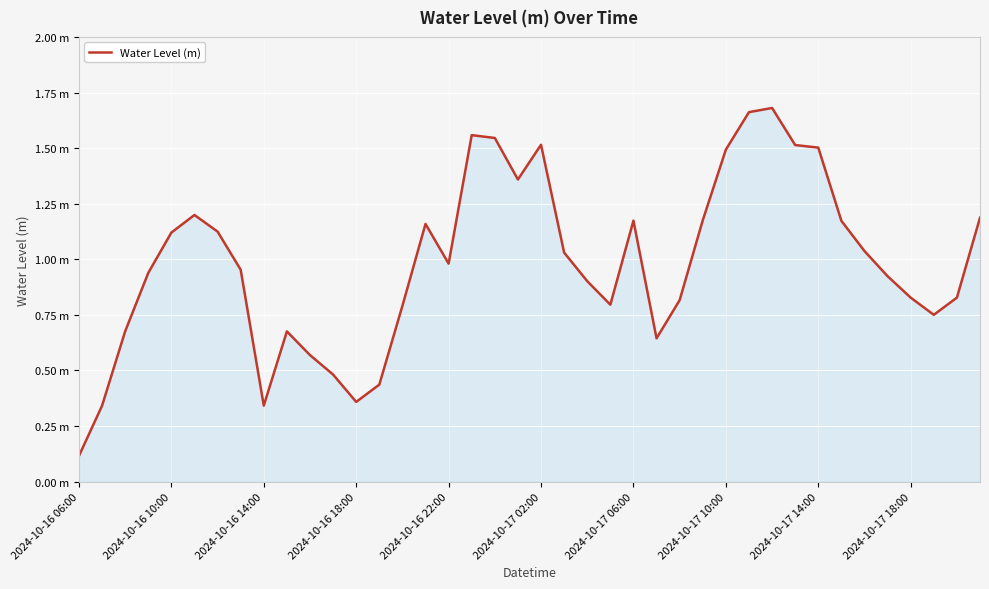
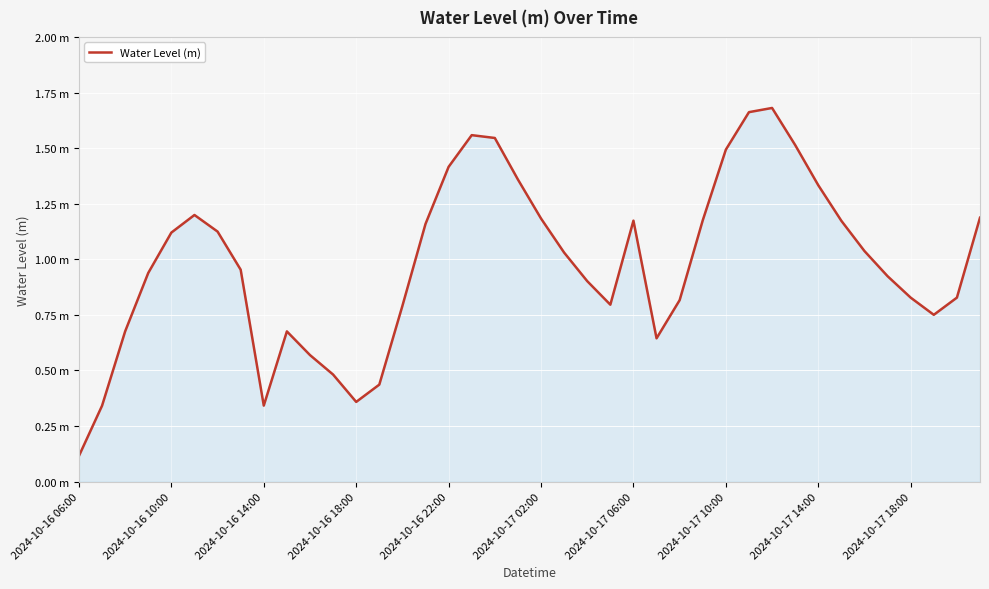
  {
    "2024-10-16 06:00": "0.12 m",
    "2024-10-16 10:00": "1.12 m",
    "2024-10-16 14:00": "0.34 m",
    "2024-10-16 18:00": "0.36 m",
-   "2024-10-16 22:00": "0.98 m",
-   "2024-10-17 02:00": "1.52 m",
+   "2024-10-16 22:00": "1.42 m",
+   "2024-10-17 02:00": "1.18 m",
    "2024-10-17 06:00": "1.17 m",
    "2024-10-17 10:00": "1.49 m",
-   "2024-10-17 14:00": "1.50 m",
+   "2024-10-17 14:00": "1.33 m",
    "2024-10-17 18:00": "0.83 m"
  }
